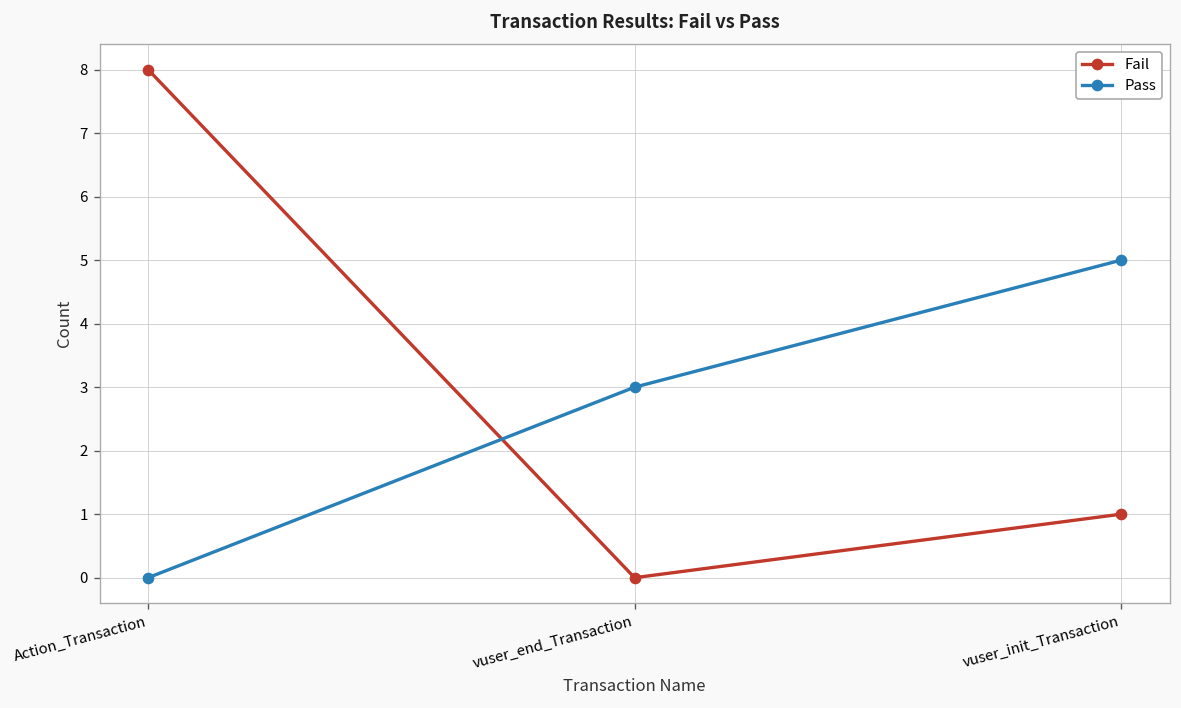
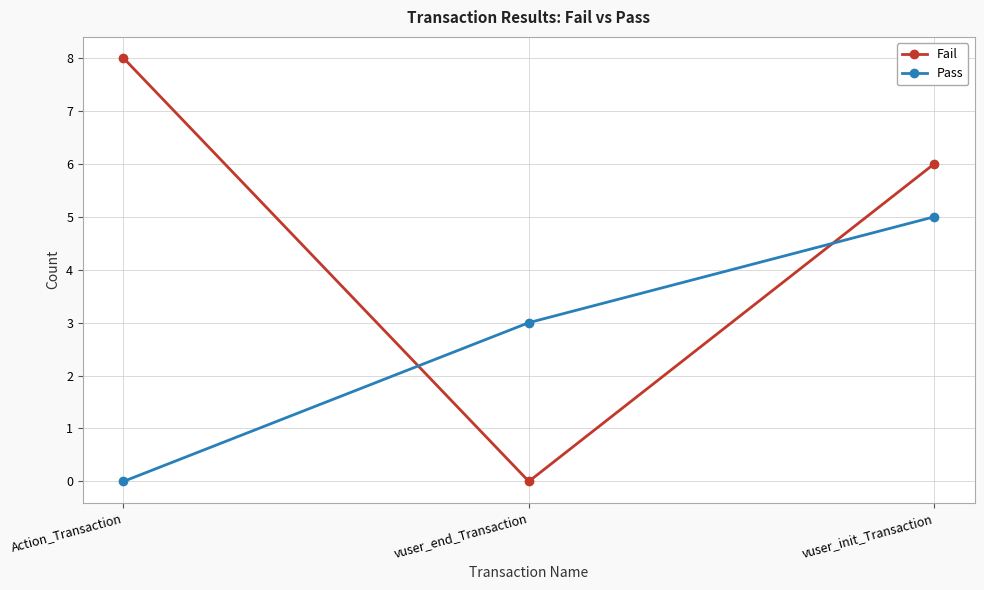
  {
    "Fail": {
      "Action_Transaction": 8,
      "vuser_end_Transaction": 0,
-     "vuser_init_Transaction": 1
+     "vuser_init_Transaction": 6
    },
    "Pass": {
      "Action_Transaction": 0,
      "vuser_end_Transaction": 3,
      "vuser_init_Transaction": 5
    }
  }
